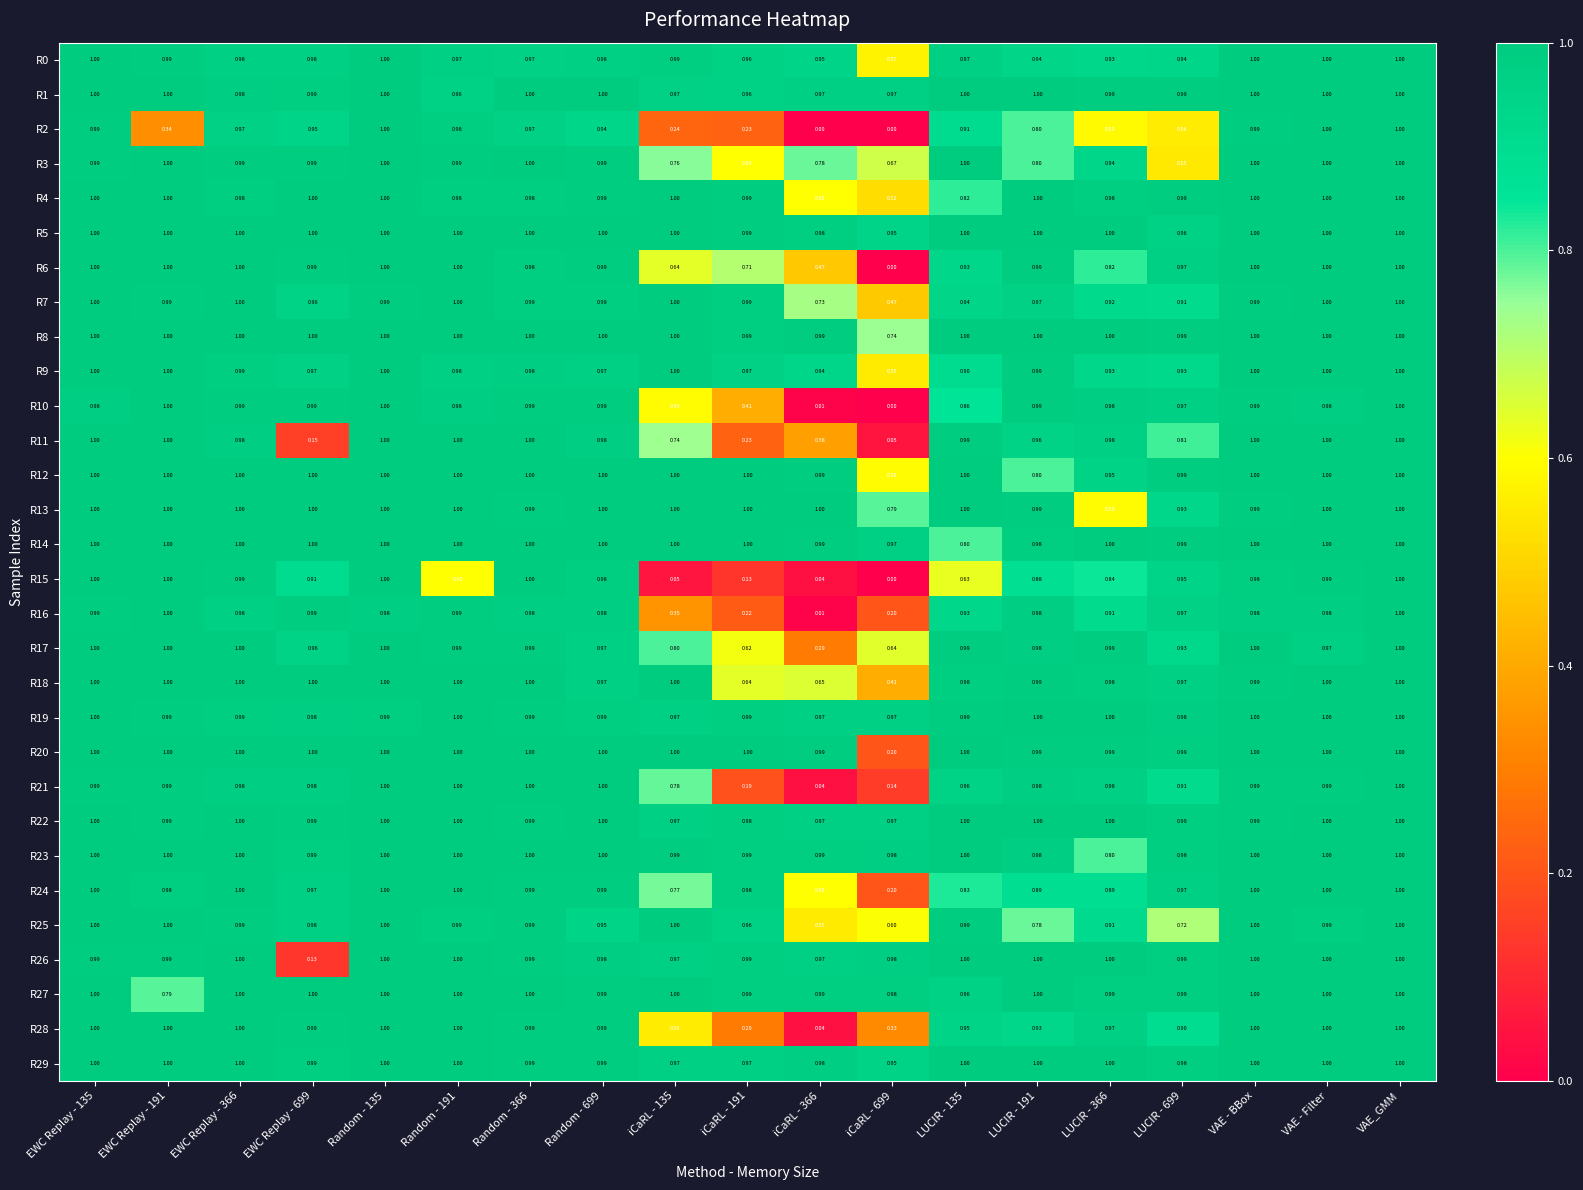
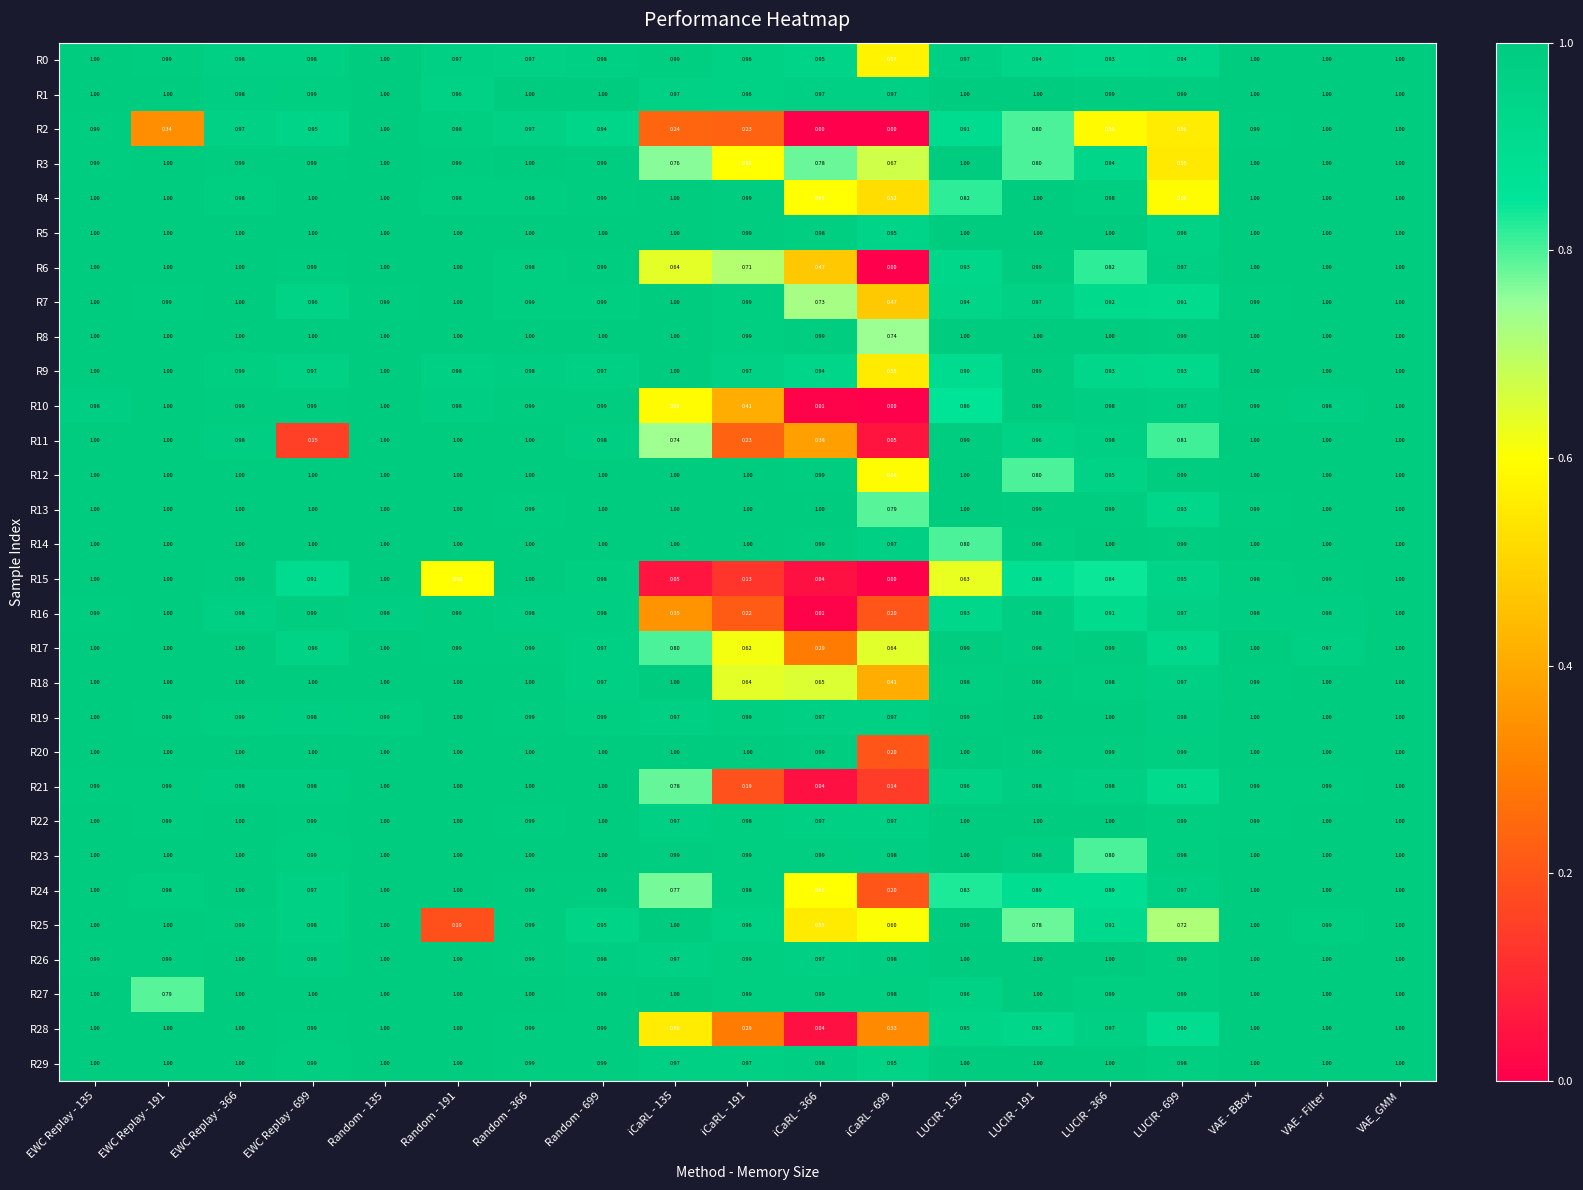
  {
    "R4": {
      "EWC Replay - 135": 1.00,
      "EWC Replay - 191": 1.00,
      "EWC Replay - 366": 0.98,
      "EWC Replay - 699": 1.00,
      "Random - 135": 1.00,
      "Random - 191": 0.98,
      "Random - 366": 0.98,
      "Random - 699": 0.99,
      "iCaRL - 135": 1.00,
      "iCaRL - 191": 0.99,
      "iCaRL - 366": 0.60,
      "iCaRL - 699": 0.52,
      "LUCIR - 135": 0.82,
      "LUCIR - 191": 1.00,
      "LUCIR - 366": 0.98,
-     "LUCIR - 699": 0.99,
+     "LUCIR - 699": 0.59,
      "VAE - BBox": 1.00,
      "VAE - Filter": 1.00,
      "VAE_GMM": 1.00
    },
    "R13": {
      "EWC Replay - 135": 1.00,
      "EWC Replay - 191": 1.00,
      "EWC Replay - 366": 1.00,
      "EWC Replay - 699": 1.00,
      "Random - 135": 1.00,
      "Random - 191": 1.00,
      "Random - 366": 0.99,
      "Random - 699": 1.00,
      "iCaRL - 135": 1.00,
      "iCaRL - 191": 1.00,
      "iCaRL - 366": 1.00,
      "iCaRL - 699": 0.79,
      "LUCIR - 135": 1.00,
      "LUCIR - 191": 0.99,
-     "LUCIR - 366": 0.59,
+     "LUCIR - 366": 0.99,
      "LUCIR - 699": 0.93,
      "VAE - BBox": 0.99,
      "VAE - Filter": 1.00,
      "VAE_GMM": 1.00
    },
    "R25": {
      "EWC Replay - 135": 1.00,
      "EWC Replay - 191": 1.00,
      "EWC Replay - 366": 0.99,
      "EWC Replay - 699": 0.98,
      "Random - 135": 1.00,
-     "Random - 191": 0.99,
+     "Random - 191": 0.19,
      "Random - 366": 0.99,
      "Random - 699": 0.95,
      "iCaRL - 135": 1.00,
      "iCaRL - 191": 0.96,
      "iCaRL - 366": 0.55,
      "iCaRL - 699": 0.60,
      "LUCIR - 135": 0.99,
      "LUCIR - 191": 0.78,
      "LUCIR - 366": 0.91,
      "LUCIR - 699": 0.72,
      "VAE - BBox": 1.00,
      "VAE - Filter": 0.99,
      "VAE_GMM": 1.00
    },
    "R26": {
      "EWC Replay - 135": 0.99,
      "EWC Replay - 191": 0.99,
      "EWC Replay - 366": 1.00,
-     "EWC Replay - 699": 0.13,
+     "EWC Replay - 699": 0.98,
      "Random - 135": 1.00,
      "Random - 191": 1.00,
      "Random - 366": 0.99,
      "Random - 699": 0.98,
      "iCaRL - 135": 0.97,
      "iCaRL - 191": 0.99,
      "iCaRL - 366": 0.97,
      "iCaRL - 699": 0.98,
      "LUCIR - 135": 1.00,
      "LUCIR - 191": 1.00,
      "LUCIR - 366": 1.00,
      "LUCIR - 699": 0.99,
      "VAE - BBox": 1.00,
      "VAE - Filter": 1.00,
      "VAE_GMM": 1.00
    }
  }
